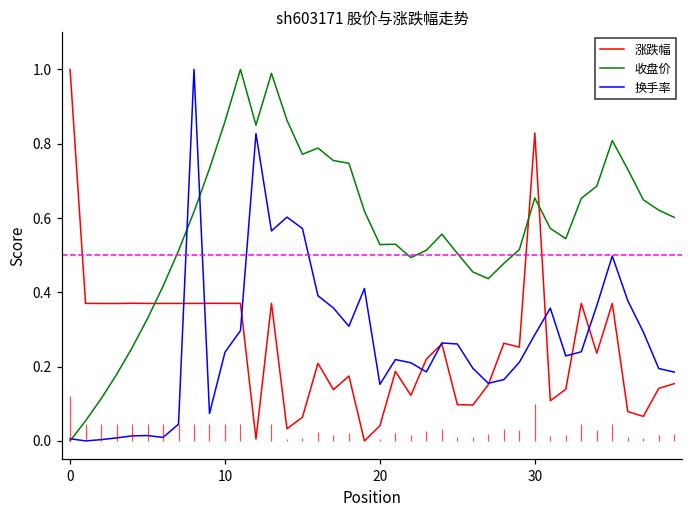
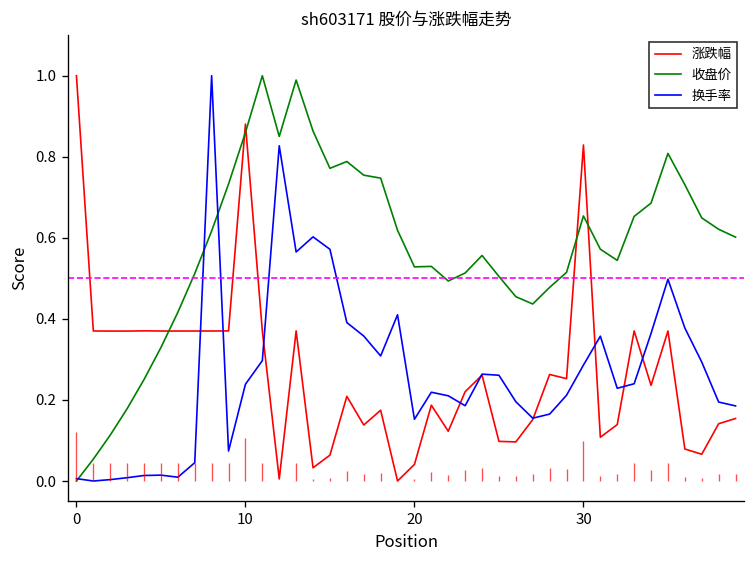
  {
    "涨跌幅": {
      "0": 1.00,
-     "10": 0.37,
+     "10": 0.88,
      "20": 0.04,
      "30": 0.83
    },
    "收盘价": {
      "10": 0.86,
      "20": 0.53,
      "30": 0.65
    },
    "换手率": {
      "10": 0.24,
      "20": 0.15,
      "30": 0.29
    }
  }
